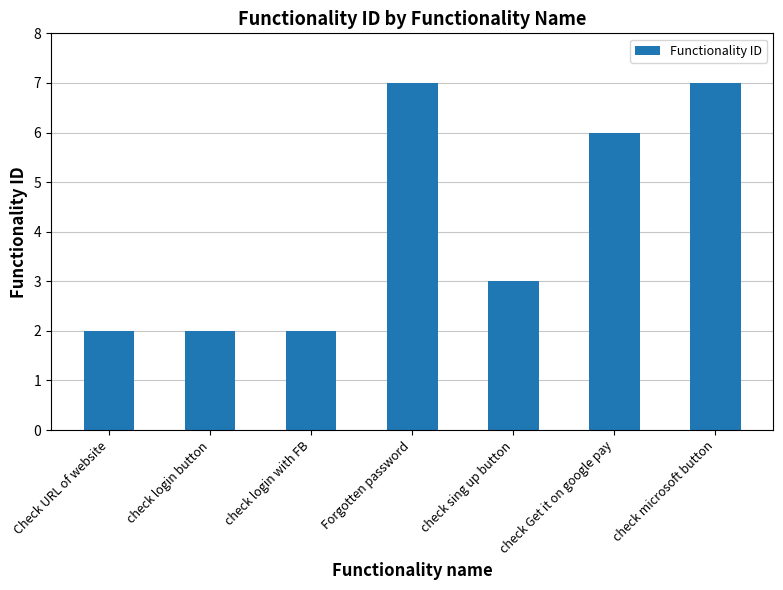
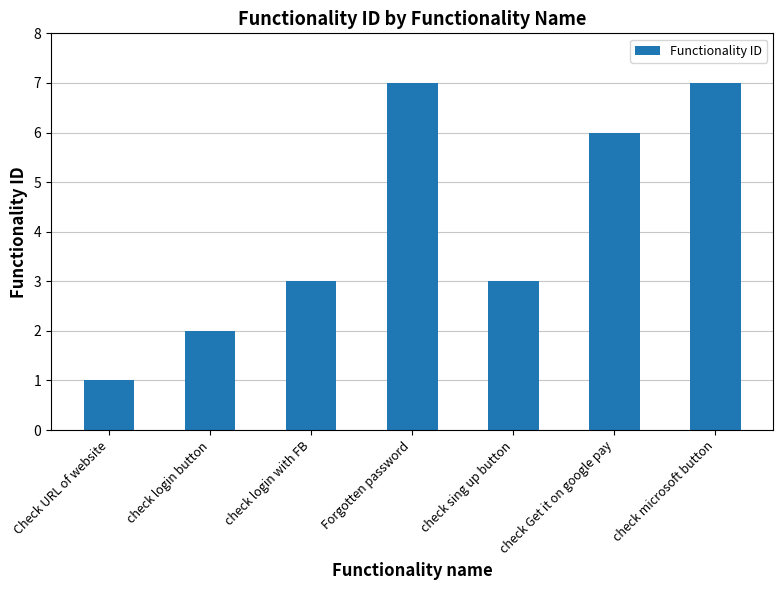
  {
-   "Check URL of website": 2,
+   "Check URL of website": 1,
    "check login button": 2,
-   "check login with FB": 2,
+   "check login with FB": 3,
    "Forgotten password": 7,
    "check sing up button": 3,
    "check Get it on google pay": 6,
    "check microsoft button": 7
  }
